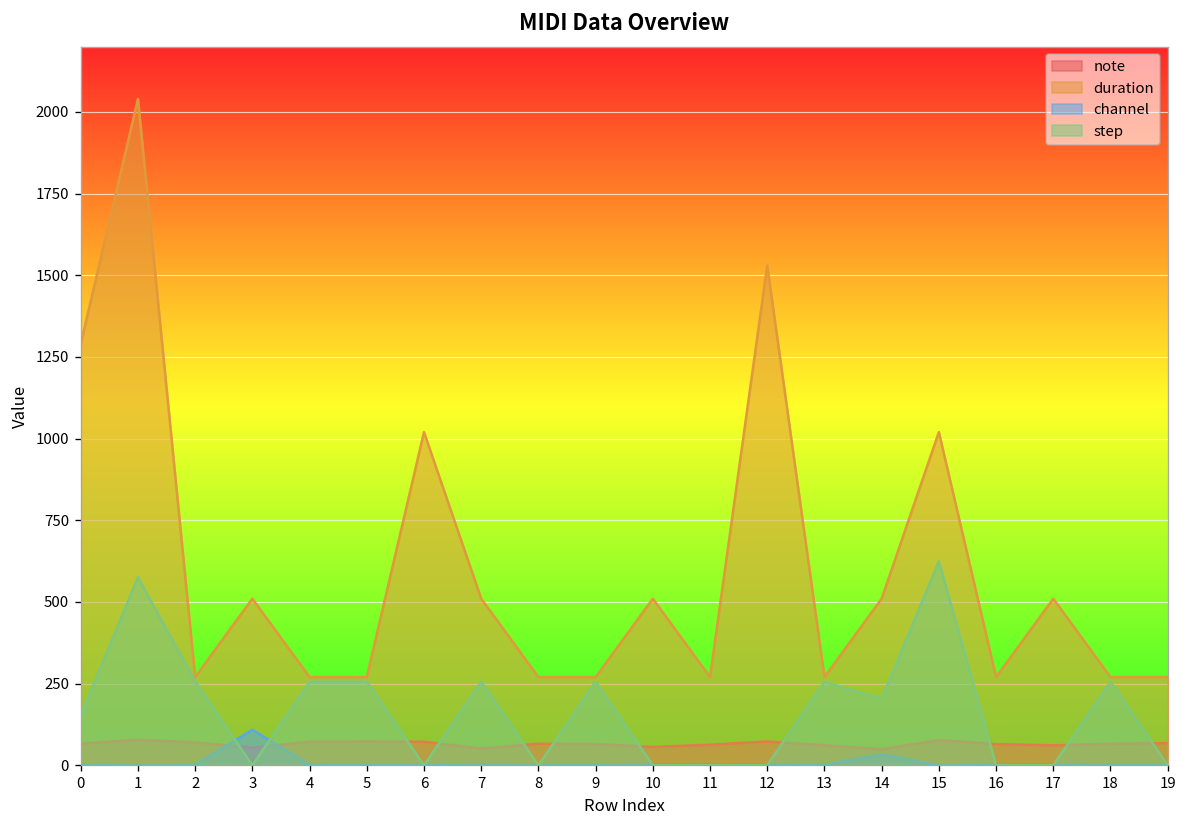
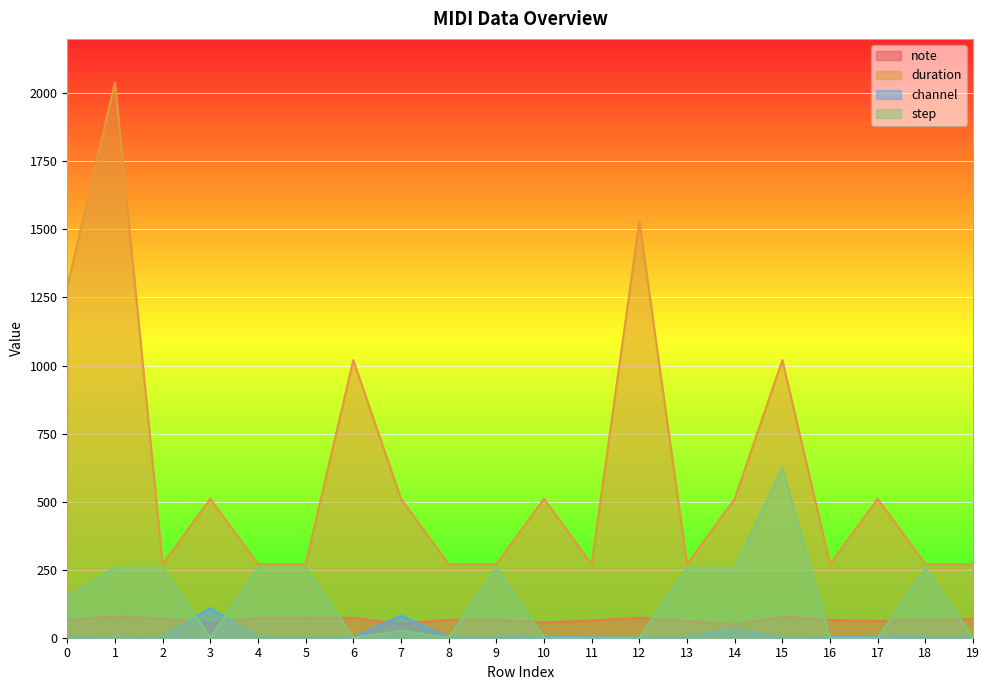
  {
    "channel": {
      "0": 0,
      "1": 0,
      "2": 0,
      "3": 110,
      "4": 0,
      "5": 0,
-     "7": 0,
+     "7": 80,
      "9": 0,
      "13": 0,
      "14": 30,
      "15": 0,
      "18": 0
    },
    "step": {
      "0": 150,
-     "1": 580,
+     "1": 260,
      "2": 260,
      "3": 0,
      "4": 260,
      "5": 260,
-     "7": 260,
+     "7": 30,
      "9": 260,
      "13": 260,
-     "14": 200,
+     "14": 260,
      "15": 620,
      "18": 260
    }
  }
